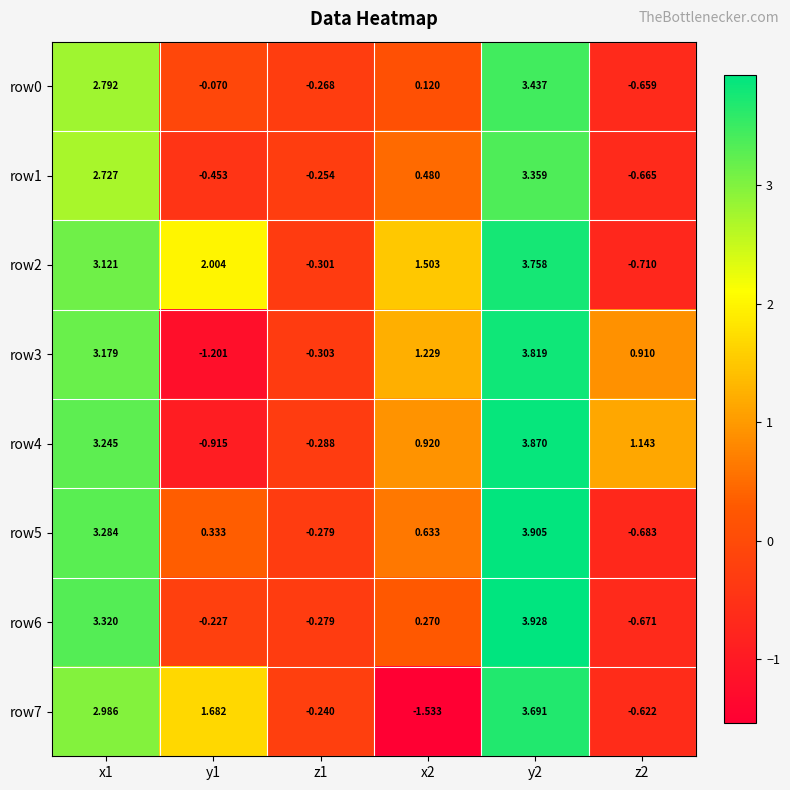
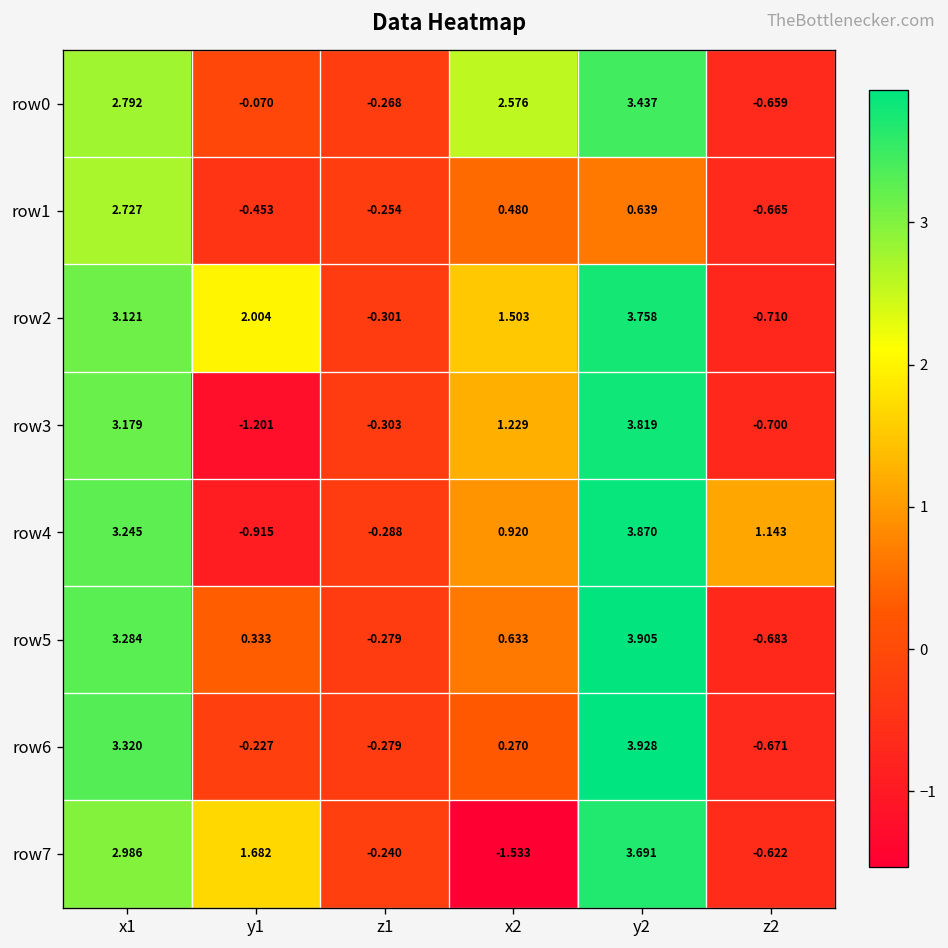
  {
    "row0": {
      "x1": 2.792,
      "y1": -0.070,
      "z1": -0.268,
-     "x2": 0.120,
+     "x2": 2.576,
      "y2": 3.437,
      "z2": -0.659
    },
    "row1": {
      "x1": 2.727,
      "y1": -0.453,
      "z1": -0.254,
      "x2": 0.480,
-     "y2": 3.359,
+     "y2": 0.639,
      "z2": -0.665
    },
    "row2": {
      "x1": 3.121,
      "y1": 2.004,
      "z1": -0.301,
      "x2": 1.503,
      "y2": 3.758,
      "z2": -0.710
    },
    "row3": {
      "x1": 3.179,
      "y1": -1.201,
      "z1": -0.303,
      "x2": 1.229,
      "y2": 3.819,
-     "z2": 0.910
+     "z2": -0.700
    },
    "row4": {
      "x1": 3.245,
      "y1": -0.915,
      "z1": -0.288,
      "x2": 0.920,
      "y2": 3.870,
      "z2": 1.143
    },
    "row5": {
      "x1": 3.284,
      "y1": 0.333,
      "z1": -0.279,
      "x2": 0.633,
      "y2": 3.905,
      "z2": -0.683
    },
    "row6": {
      "x1": 3.320,
      "y1": -0.227,
      "z1": -0.279,
      "x2": 0.270,
      "y2": 3.928,
      "z2": -0.671
    },
    "row7": {
      "x1": 2.986,
      "y1": 1.682,
      "z1": -0.240,
      "x2": -1.533,
      "y2": 3.691,
      "z2": -0.622
    }
  }
